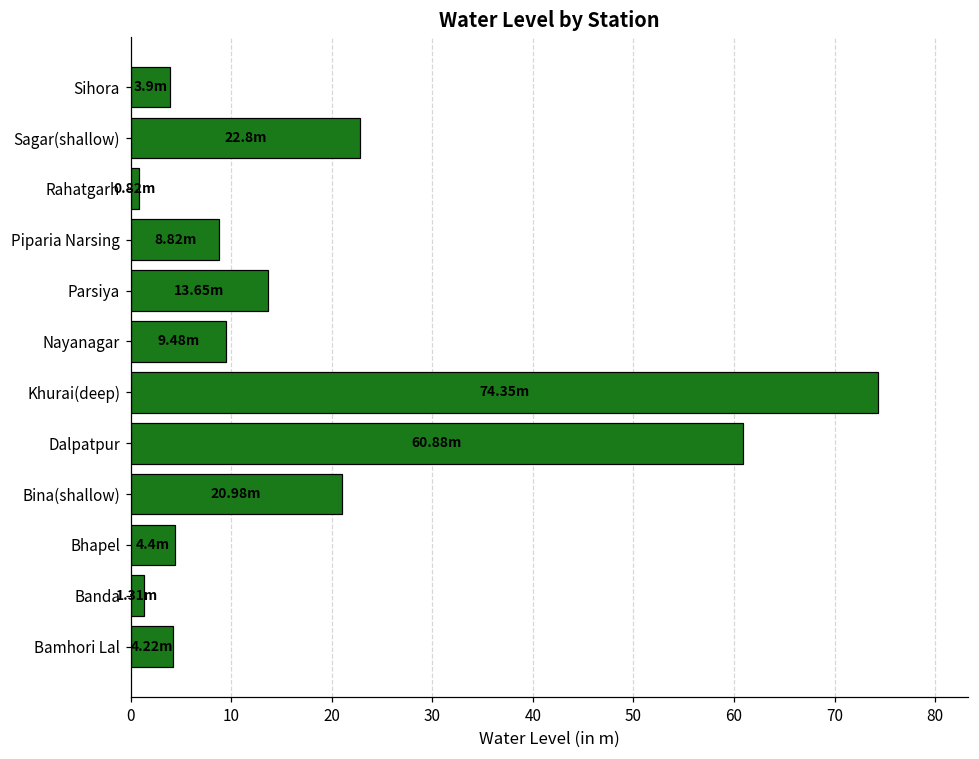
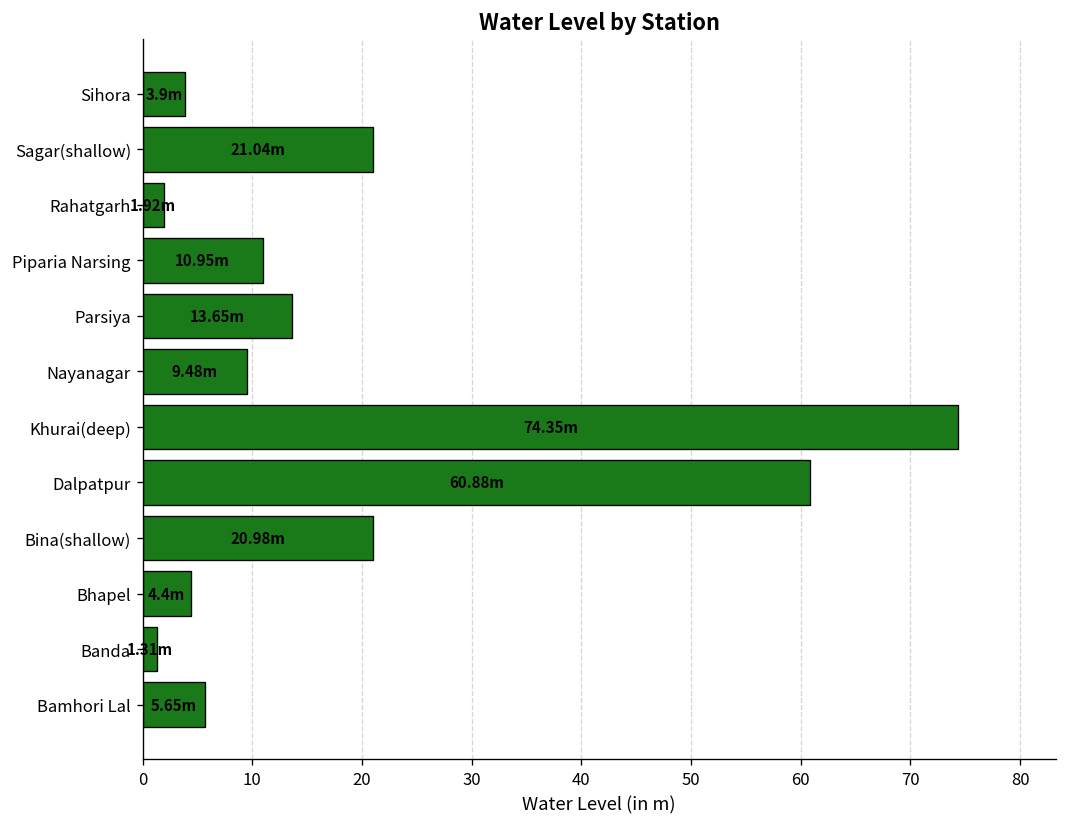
  {
    "Sihora": "3.9m",
-   "Sagar(shallow)": "22.8m",
-   "Rahatgarh": "0.82m",
-   "Piparia Narsing": "8.82m",
+   "Sagar(shallow)": "21.04m",
+   "Rahatgarh": "1.92m",
+   "Piparia Narsing": "10.95m",
    "Parsiya": "13.65m",
    "Nayanagar": "9.48m",
    "Khurai(deep)": "74.35m",
    "Dalpatpur": "60.88m",
    "Bina(shallow)": "20.98m",
    "Bhapel": "4.4m",
    "Banda": "1.31m",
-   "Bamhori Lal": "4.22m"
+   "Bamhori Lal": "5.65m"
  }
